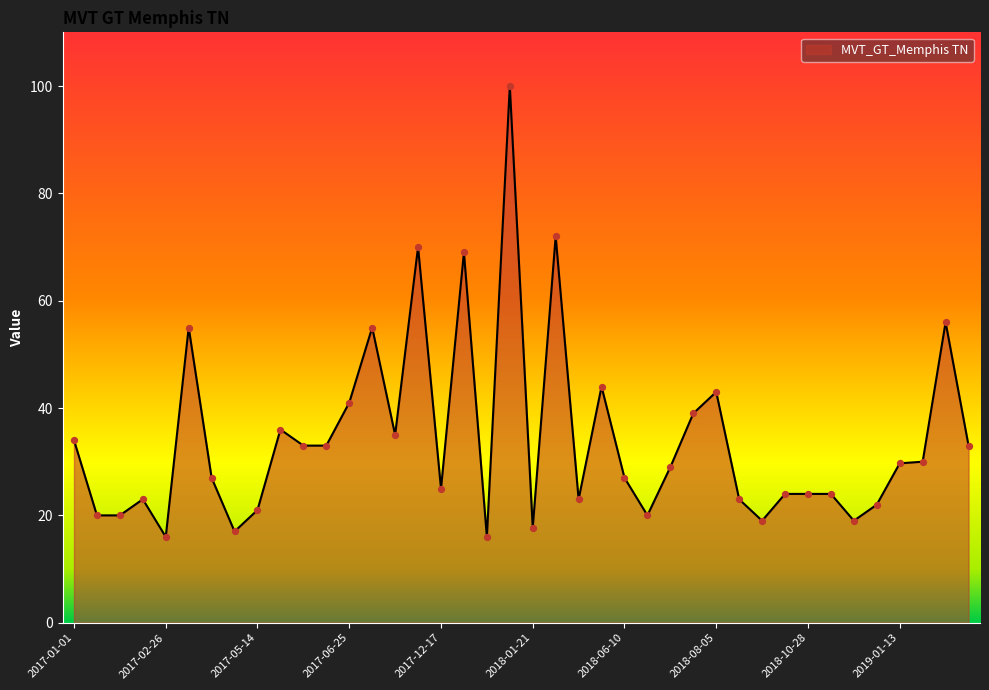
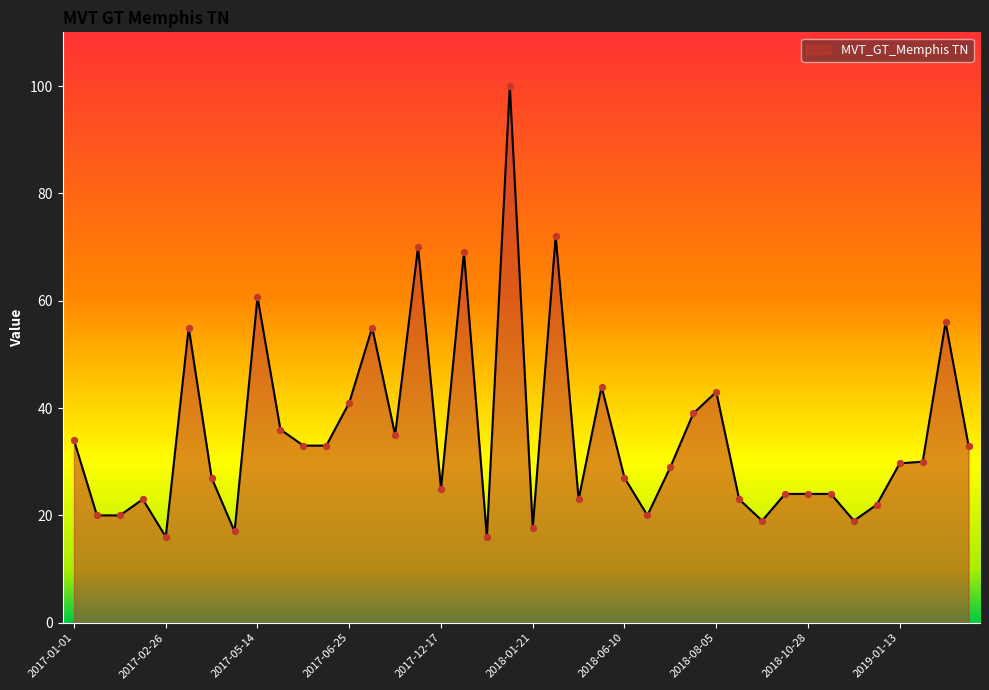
  {
    "2017-01-01": 34,
    "2017-02-26": 16,
-   "2017-05-14": 21,
+   "2017-05-14": 61,
    "2017-06-25": 41,
    "2017-12-17": 25,
    "2018-01-21": 18,
    "2018-06-10": 27,
    "2018-08-05": 43,
    "2018-10-28": 24,
    "2019-01-13": 30
  }
